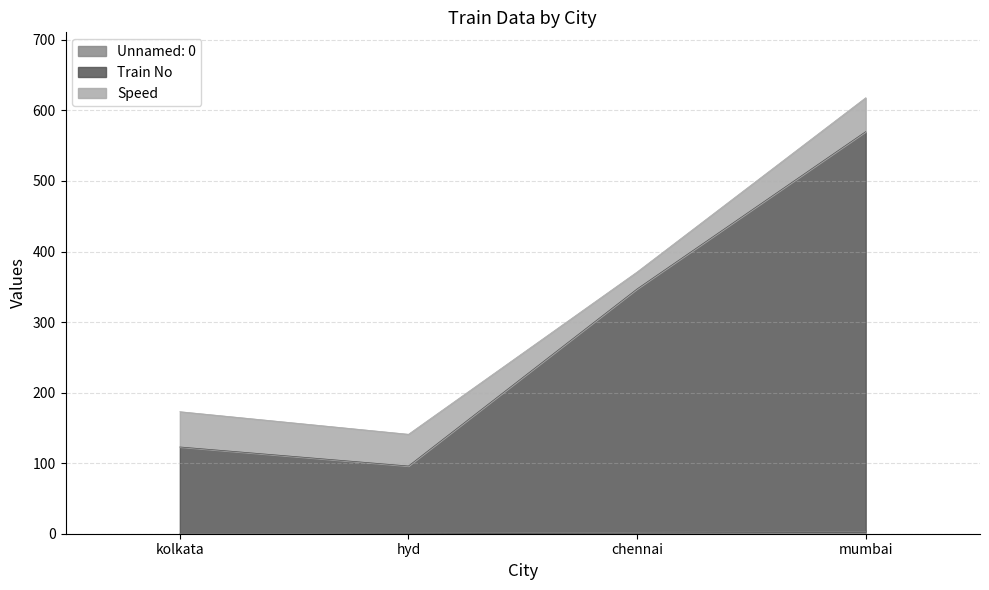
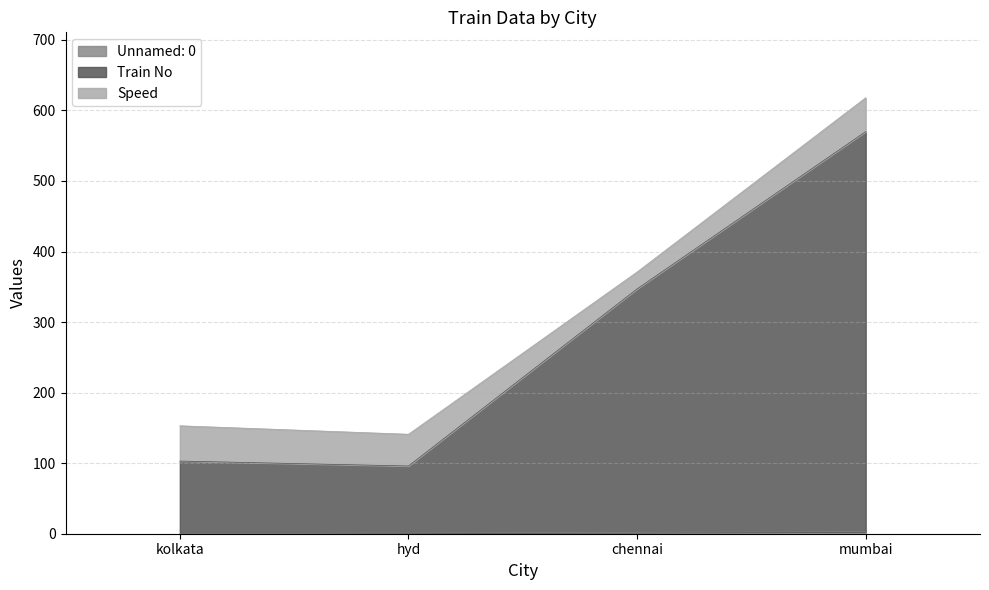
  {
    "Train No": {
-     "kolkata": 120,
+     "kolkata": 100,
      "hyd": 100,
      "chennai": 350,
      "mumbai": 570
    }
  }
